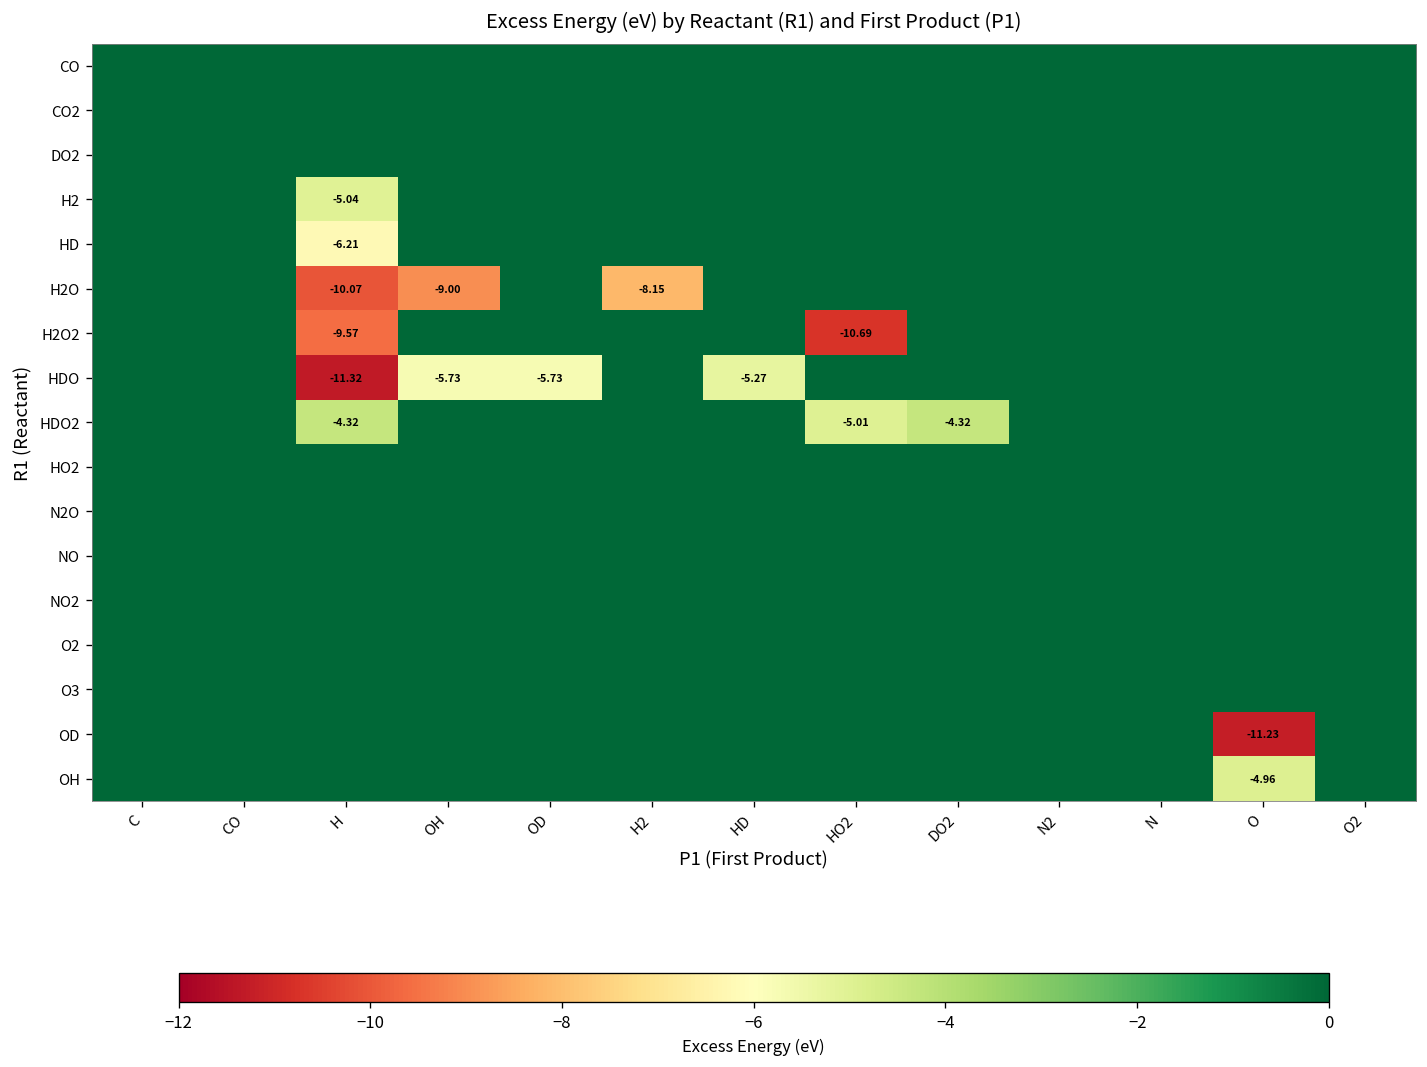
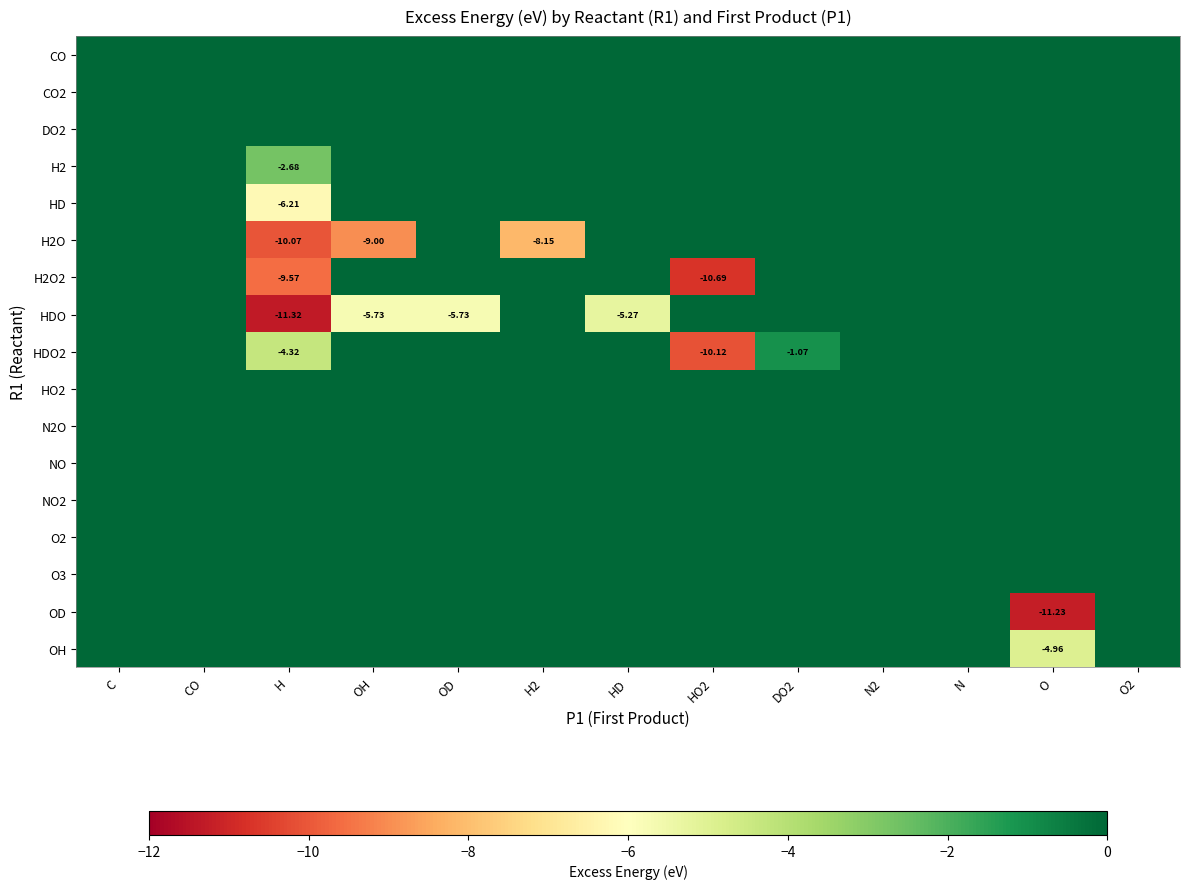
  {
    "H2": {
-     "H": -5.04
+     "H": -2.68
    },
    "HD": {
      "H": -6.21
    },
    "H2O": {
      "H": -10.07,
      "OH": -9.00,
      "H2": -8.15
    },
    "H2O2": {
      "H": -9.57,
      "HO2": -10.69
    },
    "HDO": {
      "H": -11.32,
      "OH": -5.73,
      "OD": -5.73,
      "HD": -5.27
    },
    "HDO2": {
      "H": -4.32,
-     "HO2": -5.01,
-     "DO2": -4.32
+     "HO2": -10.12,
+     "DO2": -1.07
    },
    "OD": {
      "O": -11.23
    },
    "OH": {
      "O": -4.96
    }
  }
